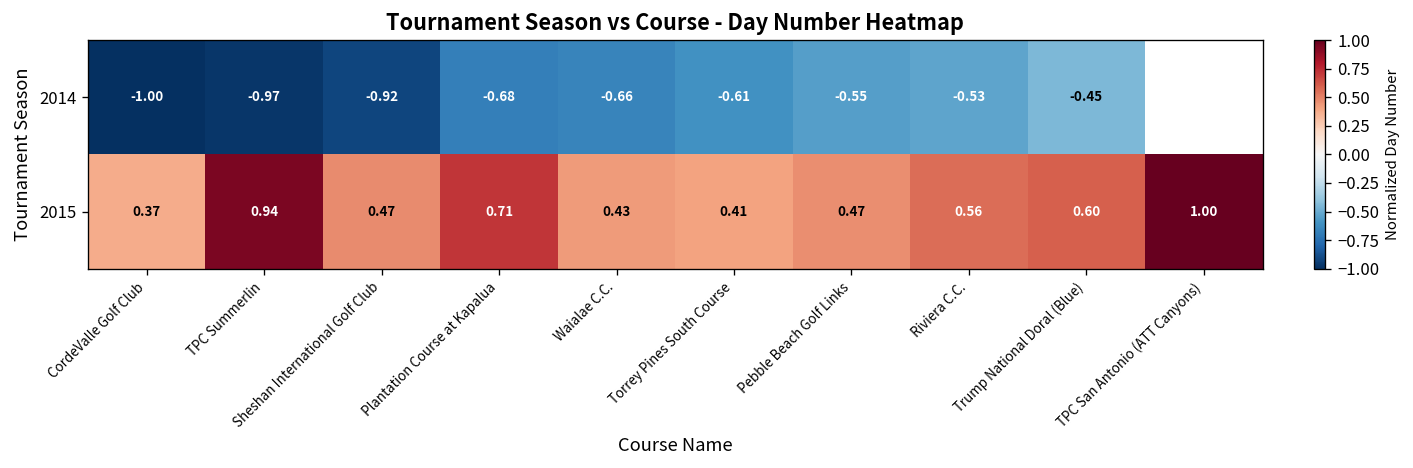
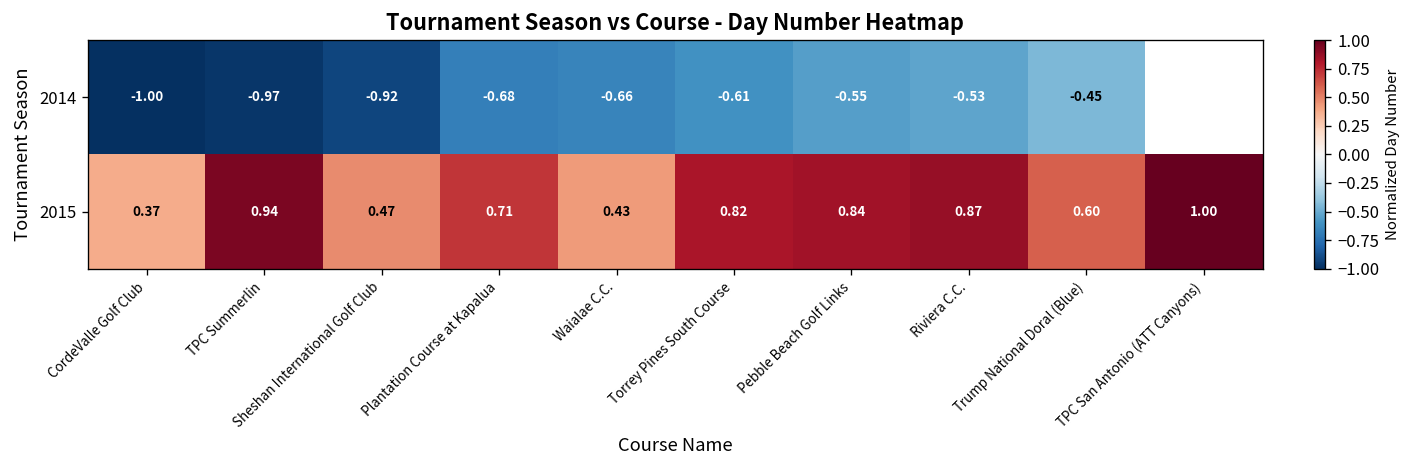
  {
    "2014": {
      "CordeValle Golf Club": -1.00,
      "TPC Summerlin": -0.97,
      "Sheshan International Golf Club": -0.92,
      "Plantation Course at Kapalua": -0.68,
      "Waialae C.C.": -0.66,
      "Torrey Pines South Course": -0.61,
      "Pebble Beach Golf Links": -0.55,
      "Riviera C.C.": -0.53,
      "Trump National Doral (Blue)": -0.45
    },
    "2015": {
      "CordeValle Golf Club": 0.37,
      "TPC Summerlin": 0.94,
      "Sheshan International Golf Club": 0.47,
      "Plantation Course at Kapalua": 0.71,
      "Waialae C.C.": 0.43,
-     "Torrey Pines South Course": 0.41,
-     "Pebble Beach Golf Links": 0.47,
-     "Riviera C.C.": 0.56,
+     "Torrey Pines South Course": 0.82,
+     "Pebble Beach Golf Links": 0.84,
+     "Riviera C.C.": 0.87,
      "Trump National Doral (Blue)": 0.60,
      "TPC San Antonio (ATT Canyons)": 1.00
    }
  }
